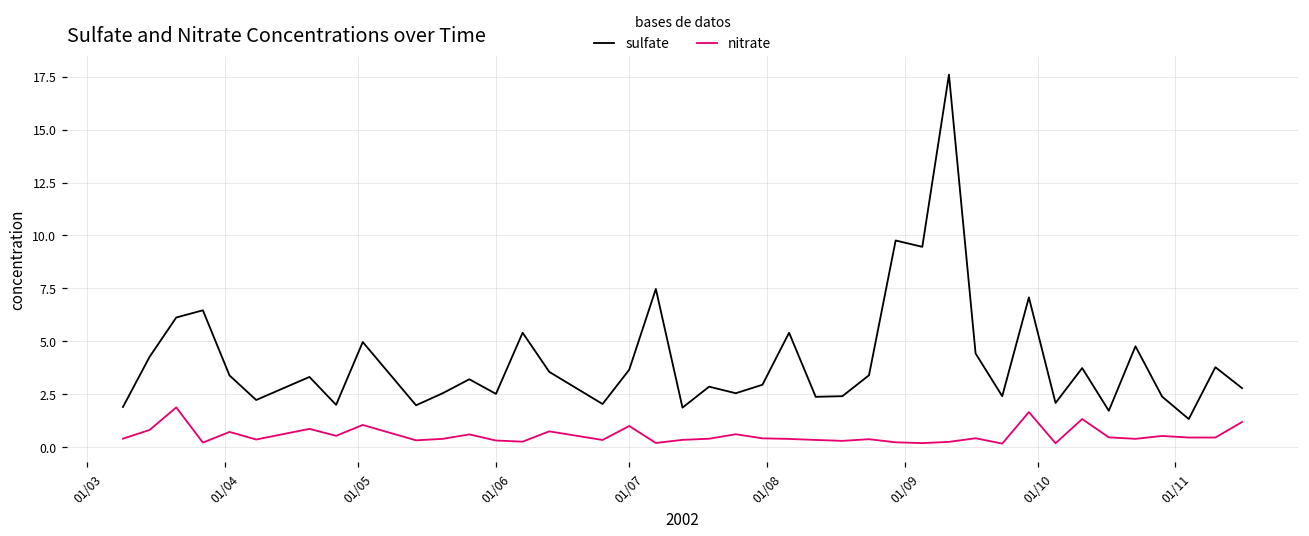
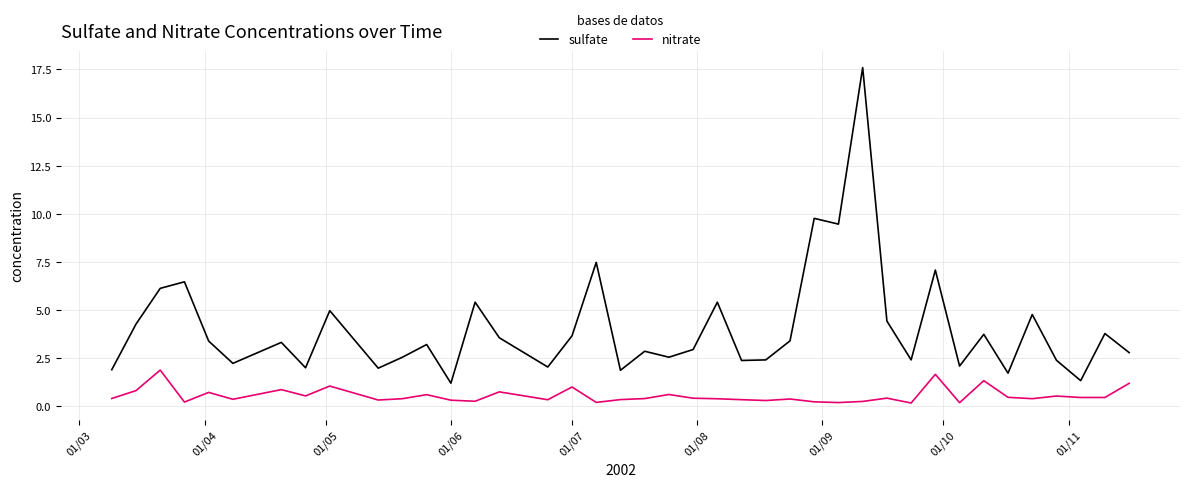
  {
    "sulfate": {
-     "01/06": 2.5,
+     "01/06": 1.2,
      "01/07": 3.7
    },
    "nitrate": {
      "01/06": 0.3,
      "01/07": 1.0
    }
  }
